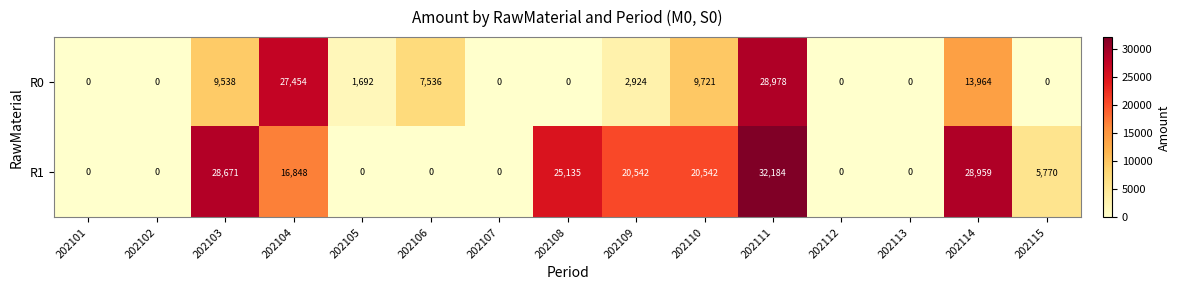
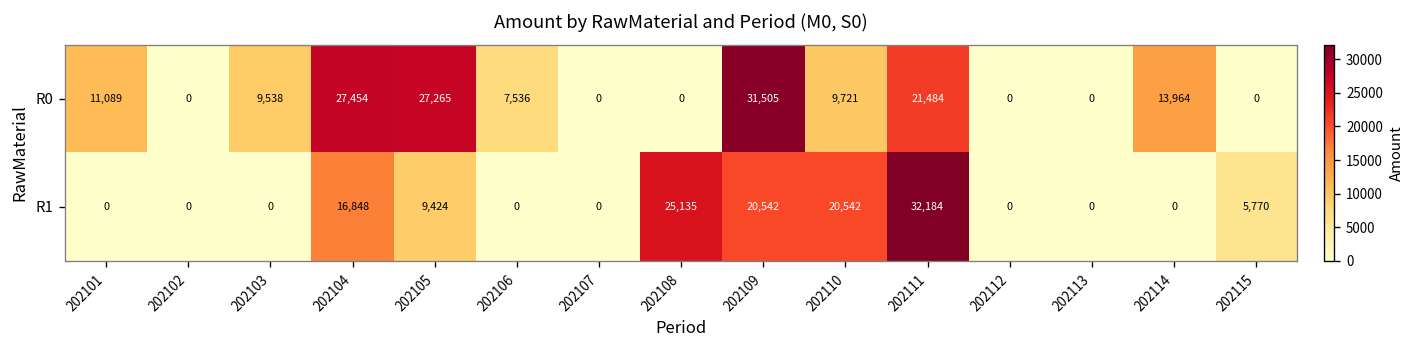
  {
    "R0": {
-     "202101": "0",
+     "202101": "11,089",
      "202102": "0",
      "202103": "9,538",
      "202104": "27,454",
-     "202105": "1,692",
+     "202105": "27,265",
      "202106": "7,536",
      "202107": "0",
      "202108": "0",
-     "202109": "2,924",
+     "202109": "31,505",
      "202110": "9,721",
-     "202111": "28,978",
+     "202111": "21,484",
      "202112": "0",
      "202113": "0",
      "202114": "13,964",
      "202115": "0"
    },
    "R1": {
      "202101": "0",
      "202102": "0",
-     "202103": "28,671",
+     "202103": "0",
      "202104": "16,848",
-     "202105": "0",
+     "202105": "9,424",
      "202106": "0",
      "202107": "0",
      "202108": "25,135",
      "202109": "20,542",
      "202110": "20,542",
      "202111": "32,184",
      "202112": "0",
      "202113": "0",
-     "202114": "28,959",
+     "202114": "0",
      "202115": "5,770"
    }
  }
